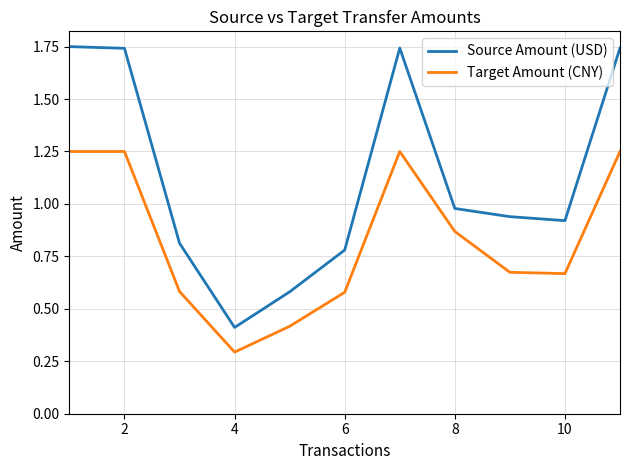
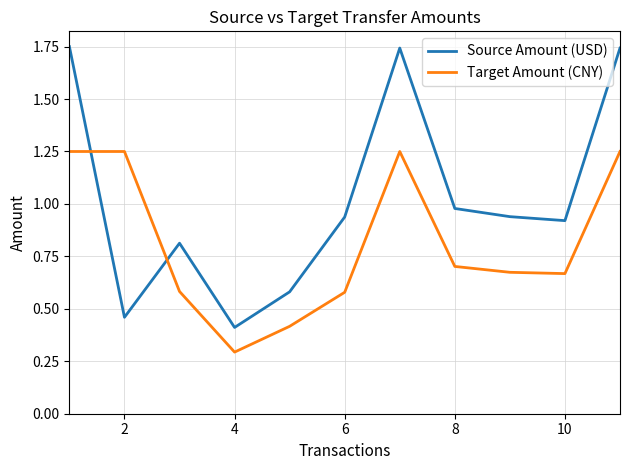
  {
    "Source Amount (USD)": {
-     "2": 1.74,
+     "2": 0.46,
      "4": 0.41,
-     "6": 0.78,
+     "6": 0.94,
      "8": 0.98,
      "10": 0.92
    },
    "Target Amount (CNY)": {
      "2": 1.25,
      "4": 0.29,
      "6": 0.58,
-     "8": 0.87,
+     "8": 0.70,
      "10": 0.67
    }
  }
